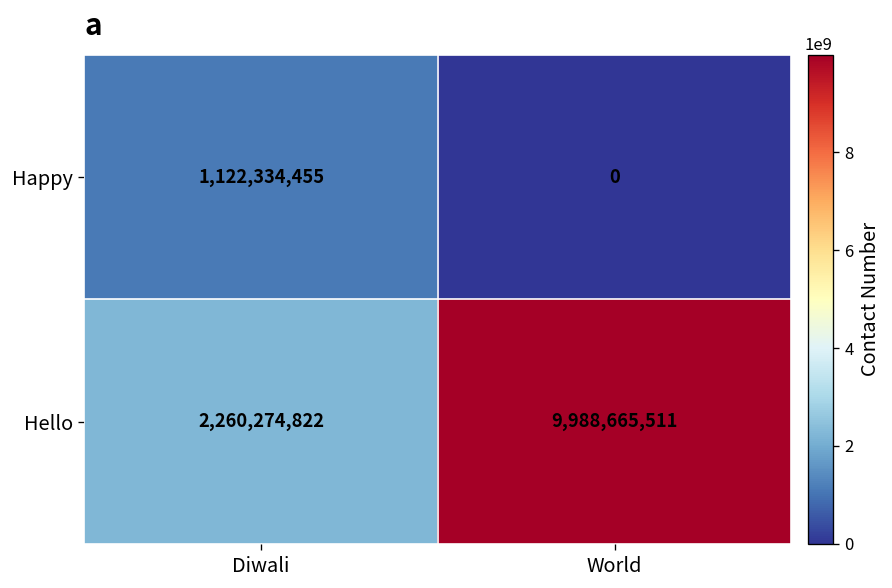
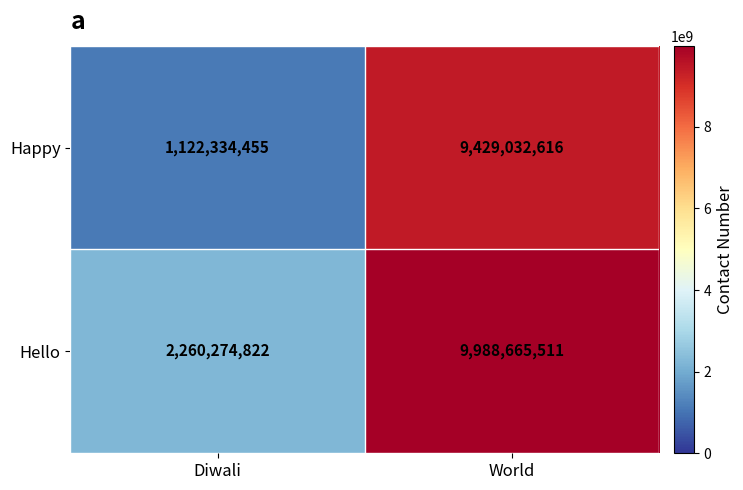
  {
    "Happy": {
      "Diwali": "1,122,334,455",
-     "World": "0"
+     "World": "9,429,032,616"
    },
    "Hello": {
      "Diwali": "2,260,274,822",
      "World": "9,988,665,511"
    }
  }
